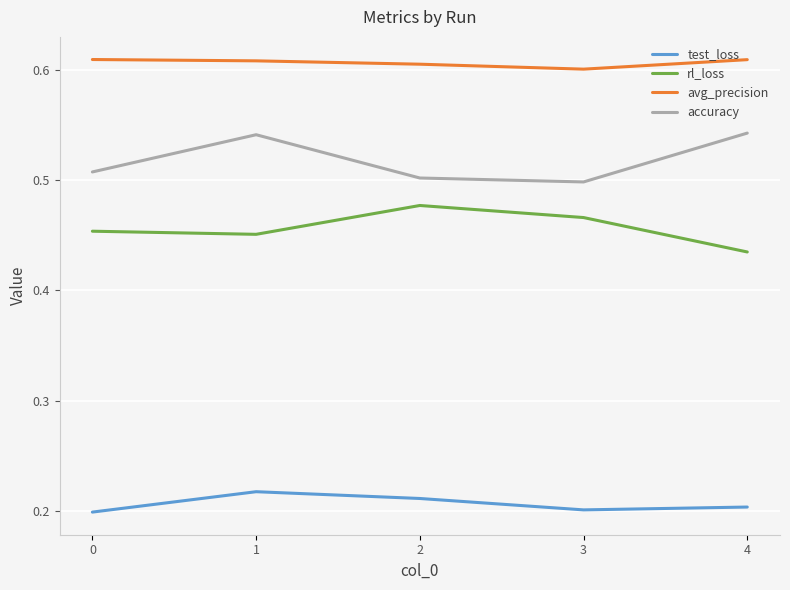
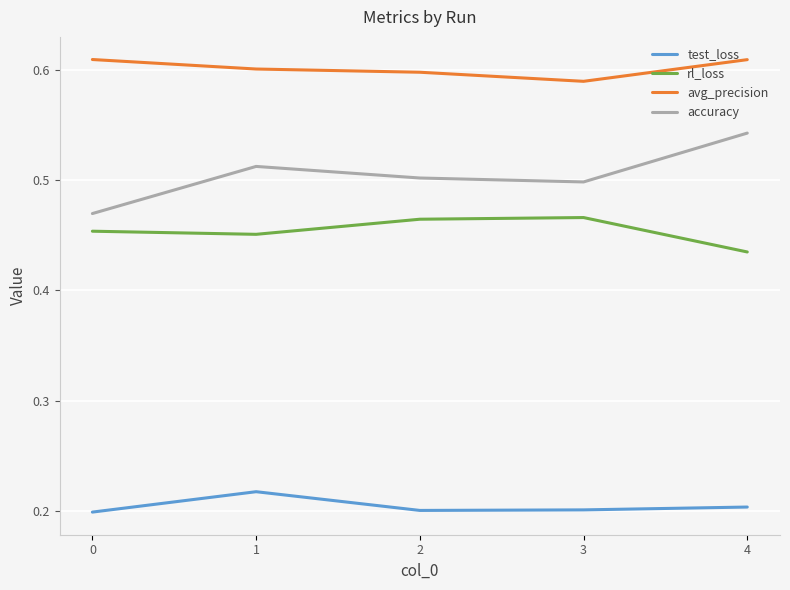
  {
    "test_loss": {
      "0": 0.199,
      "1": 0.217,
-     "2": 0.211,
+     "2": 0.200,
      "3": 0.201,
      "4": 0.204
    },
    "rl_loss": {
      "0": 0.454,
      "1": 0.451,
-     "2": 0.477,
+     "2": 0.464,
      "3": 0.466,
      "4": 0.435
    },
    "avg_precision": {
      "0": 0.609,
-     "1": 0.608,
-     "2": 0.605,
-     "3": 0.600,
+     "1": 0.601,
+     "2": 0.598,
+     "3": 0.589,
      "4": 0.609
    },
    "accuracy": {
-     "0": 0.507,
-     "1": 0.541,
+     "0": 0.470,
+     "1": 0.512,
      "2": 0.502,
      "3": 0.498,
      "4": 0.542
    }
  }
